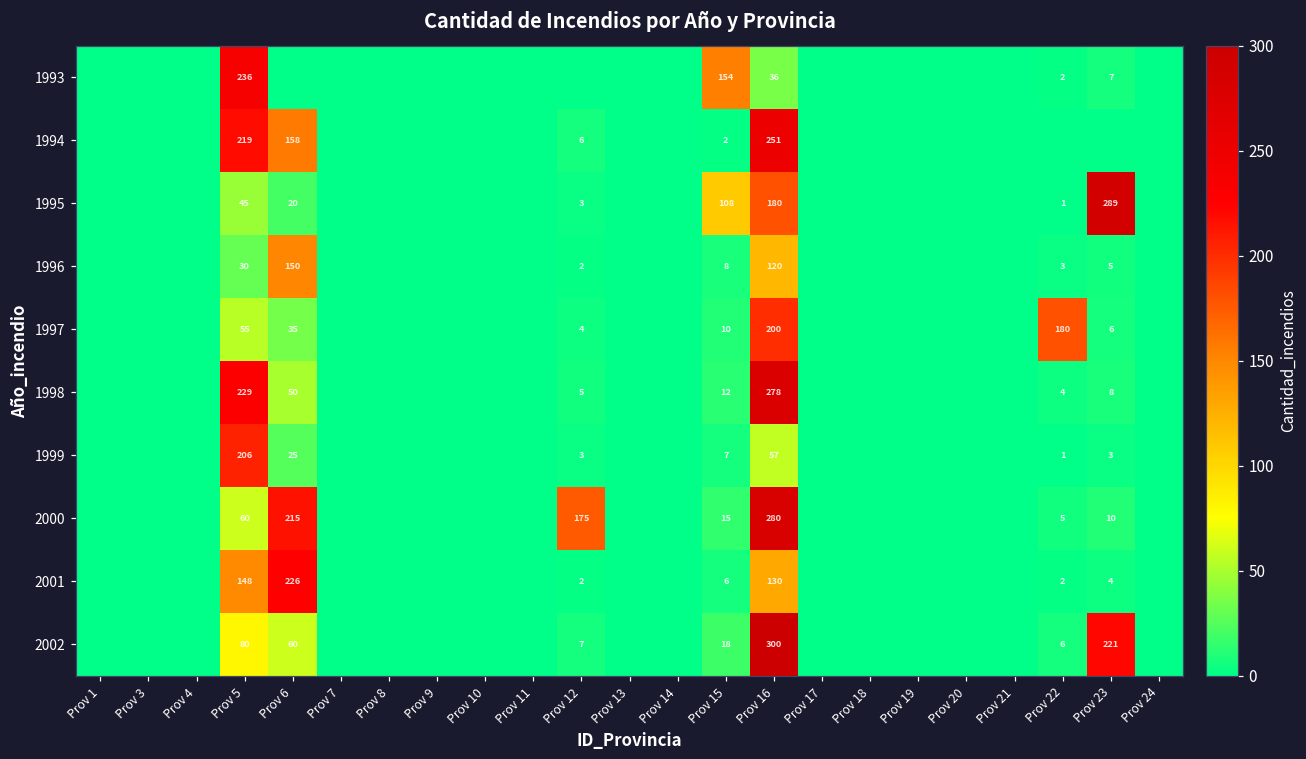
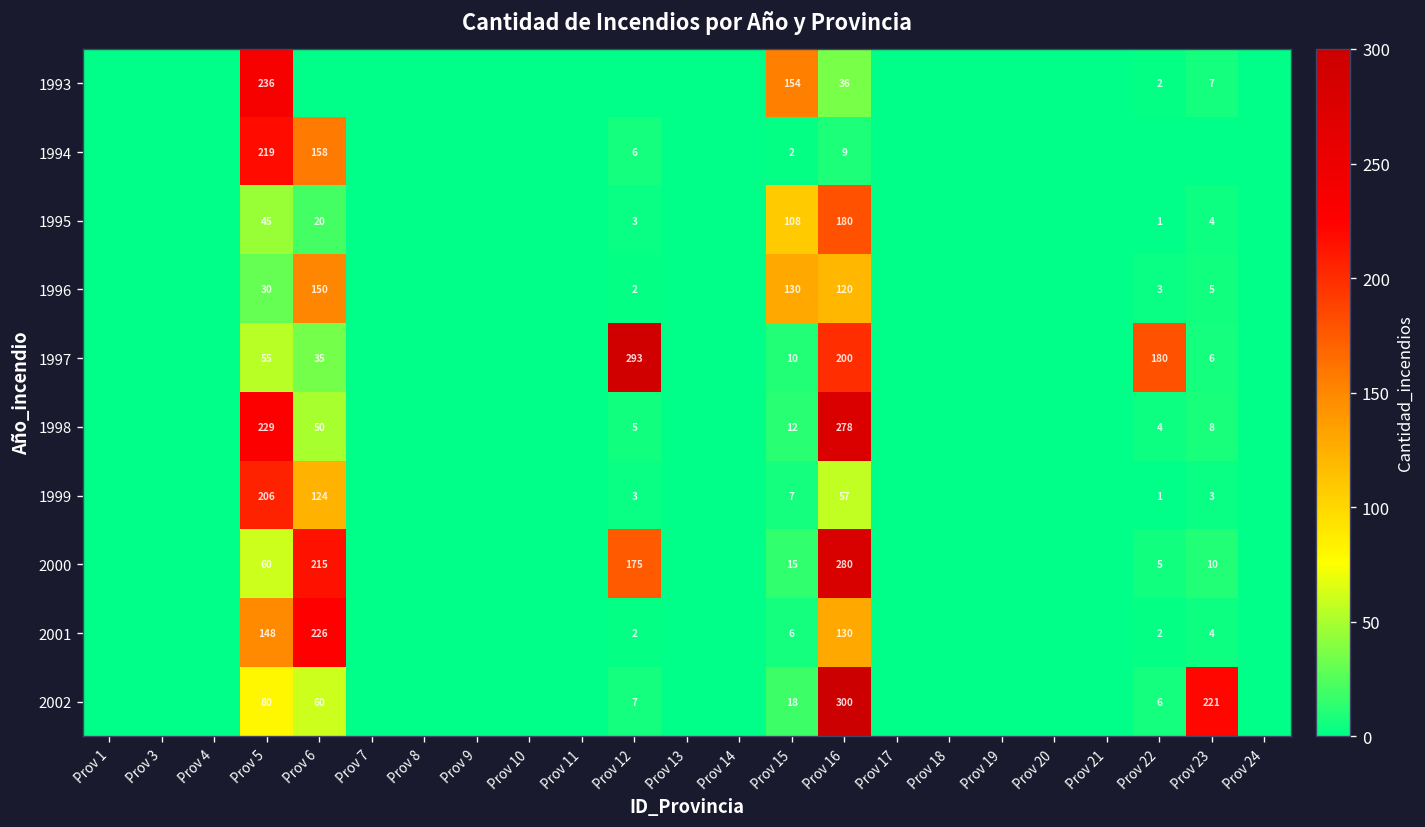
  {
    "1993": {
      "Prov 5": 236,
      "Prov 15": 154,
      "Prov 16": 36,
      "Prov 22": 2,
      "Prov 23": 7
    },
    "1994": {
      "Prov 5": 219,
      "Prov 6": 158,
      "Prov 12": 6,
      "Prov 15": 2,
-     "Prov 16": 251
+     "Prov 16": 9
    },
    "1995": {
      "Prov 5": 45,
      "Prov 6": 20,
      "Prov 12": 3,
      "Prov 15": 108,
      "Prov 16": 180,
      "Prov 22": 1,
-     "Prov 23": 289
+     "Prov 23": 4
    },
    "1996": {
      "Prov 5": 30,
      "Prov 6": 150,
      "Prov 12": 2,
-     "Prov 15": 8,
+     "Prov 15": 130,
      "Prov 16": 120,
      "Prov 22": 3,
      "Prov 23": 5
    },
    "1997": {
      "Prov 5": 55,
      "Prov 6": 35,
-     "Prov 12": 4,
+     "Prov 12": 293,
      "Prov 15": 10,
      "Prov 16": 200,
      "Prov 22": 180,
      "Prov 23": 6
    },
    "1998": {
      "Prov 5": 229,
      "Prov 6": 50,
      "Prov 12": 5,
      "Prov 15": 12,
      "Prov 16": 278,
      "Prov 22": 4,
      "Prov 23": 8
    },
    "1999": {
      "Prov 5": 206,
-     "Prov 6": 25,
+     "Prov 6": 124,
      "Prov 12": 3,
      "Prov 15": 7,
      "Prov 16": 57,
      "Prov 22": 1,
      "Prov 23": 3
    },
    "2000": {
      "Prov 5": 60,
      "Prov 6": 215,
      "Prov 12": 175,
      "Prov 15": 15,
      "Prov 16": 280,
      "Prov 22": 5,
      "Prov 23": 10
    },
    "2001": {
      "Prov 5": 148,
      "Prov 6": 226,
      "Prov 12": 2,
      "Prov 15": 6,
      "Prov 16": 130,
      "Prov 22": 2,
      "Prov 23": 4
    },
    "2002": {
      "Prov 5": 80,
      "Prov 6": 60,
      "Prov 12": 7,
      "Prov 15": 18,
      "Prov 16": 300,
      "Prov 22": 6,
      "Prov 23": 221
    }
  }
